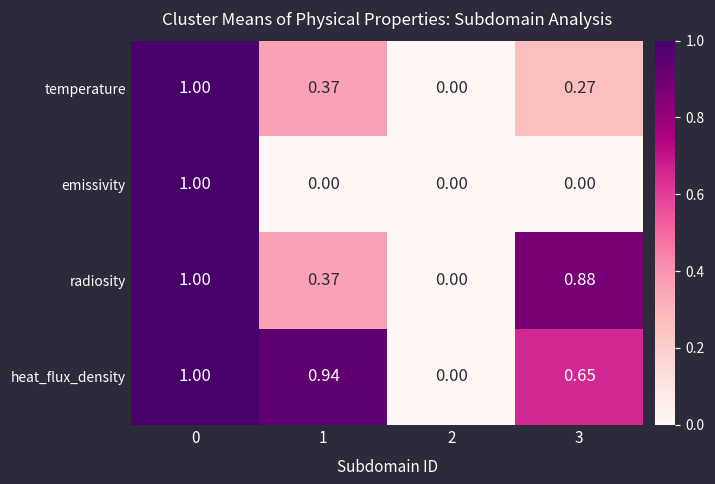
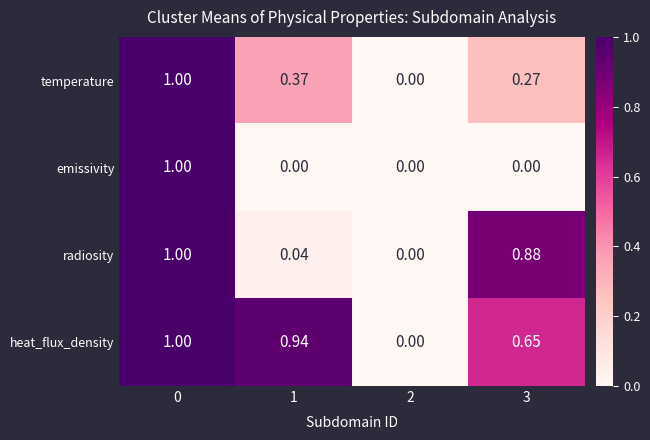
  {
    "temperature": {
      "0": 1.00,
      "1": 0.37,
      "2": 0.00,
      "3": 0.27
    },
    "emissivity": {
      "0": 1.00,
      "1": 0.00,
      "2": 0.00,
      "3": 0.00
    },
    "radiosity": {
      "0": 1.00,
-     "1": 0.37,
+     "1": 0.04,
      "2": 0.00,
      "3": 0.88
    },
    "heat_flux_density": {
      "0": 1.00,
      "1": 0.94,
      "2": 0.00,
      "3": 0.65
    }
  }
